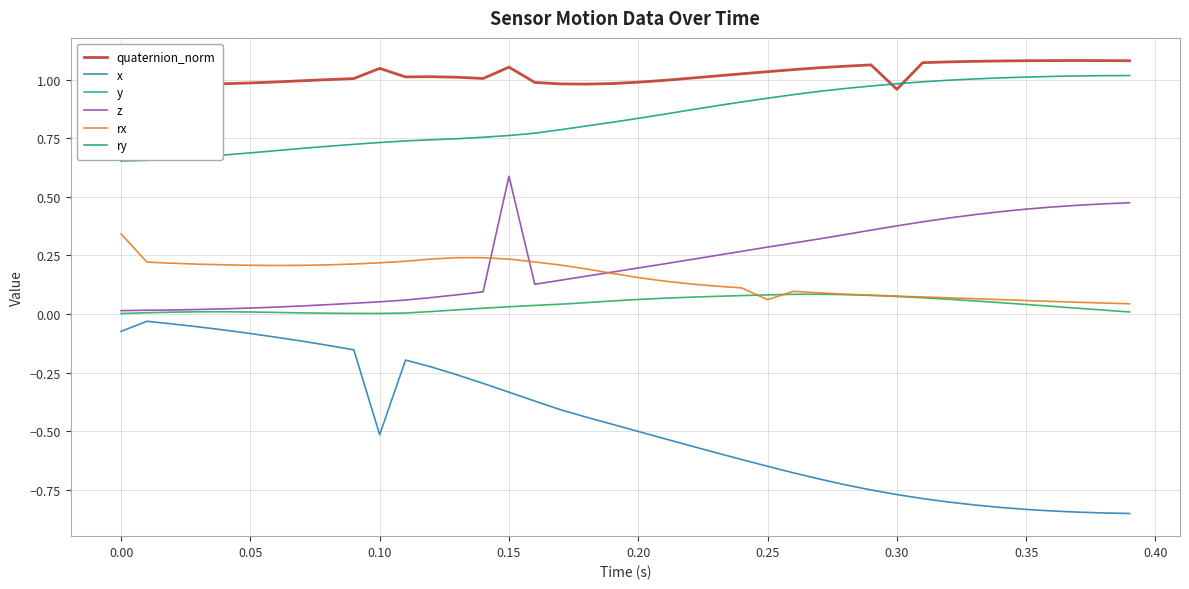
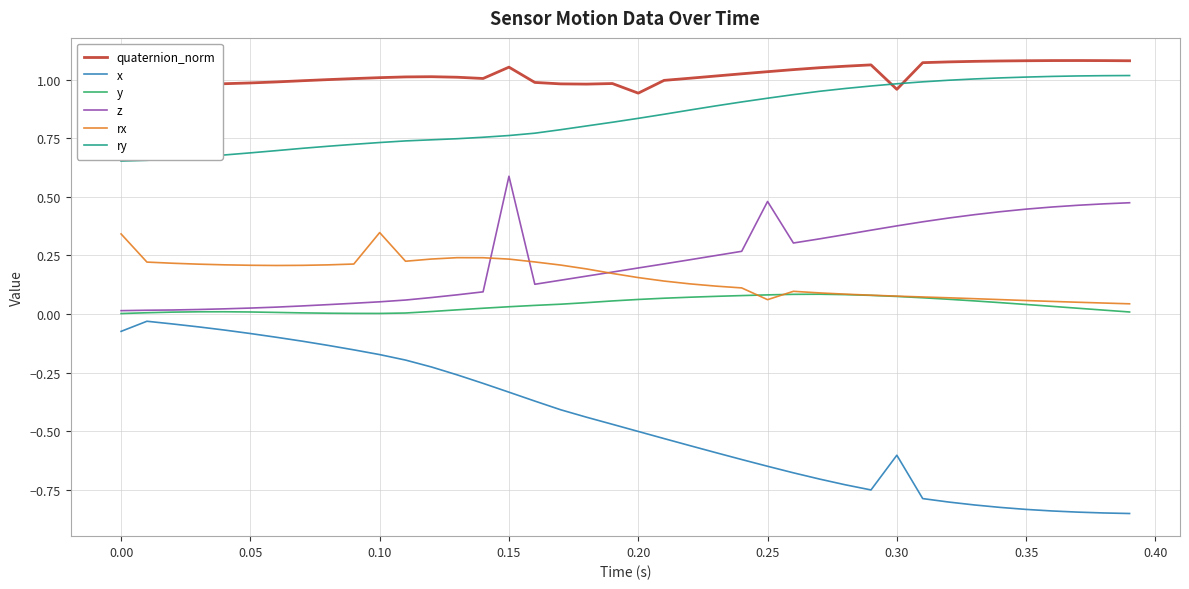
  {
    "quaternion_norm": {
      "0.05": 0.99,
-     "0.10": 1.05,
+     "0.10": 1.01,
      "0.15": 1.05,
-     "0.20": 0.99,
+     "0.20": 0.94,
      "0.25": 1.03,
      "0.30": 0.96,
      "0.35": 1.08
    },
    "x": {
      "0.00": -0.07,
      "0.05": -0.08,
-     "0.10": -0.51,
+     "0.10": -0.17,
      "0.15": -0.33,
      "0.20": -0.50,
      "0.25": -0.65,
-     "0.30": -0.77,
+     "0.30": -0.60,
      "0.35": -0.83
    },
    "z": {
      "0.00": 0.01,
      "0.05": 0.03,
      "0.10": 0.05,
      "0.15": 0.59,
      "0.20": 0.20,
-     "0.25": 0.29,
+     "0.25": 0.48,
      "0.30": 0.38,
      "0.35": 0.45
    },
    "rx": {
      "0.00": 0.34,
      "0.05": 0.21,
-     "0.10": 0.22,
+     "0.10": 0.35,
      "0.15": 0.23,
      "0.20": 0.16,
      "0.25": 0.06,
      "0.35": 0.06
    }
  }
